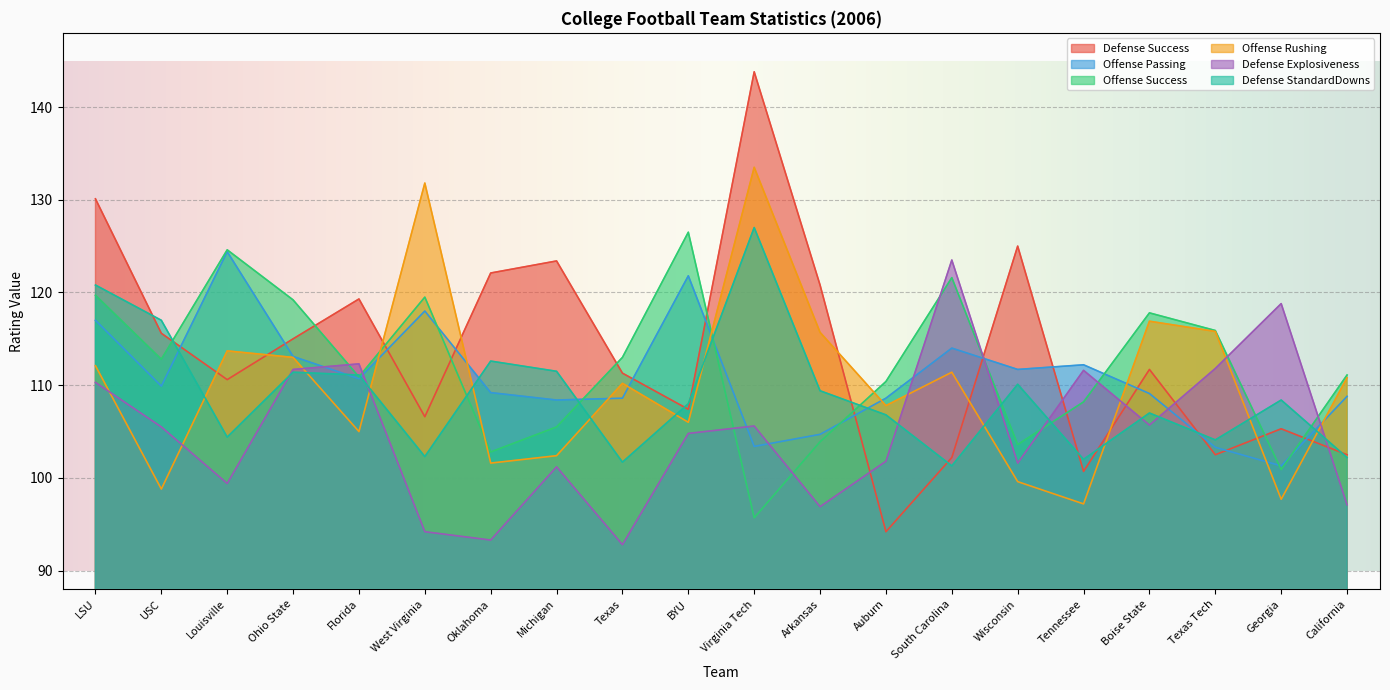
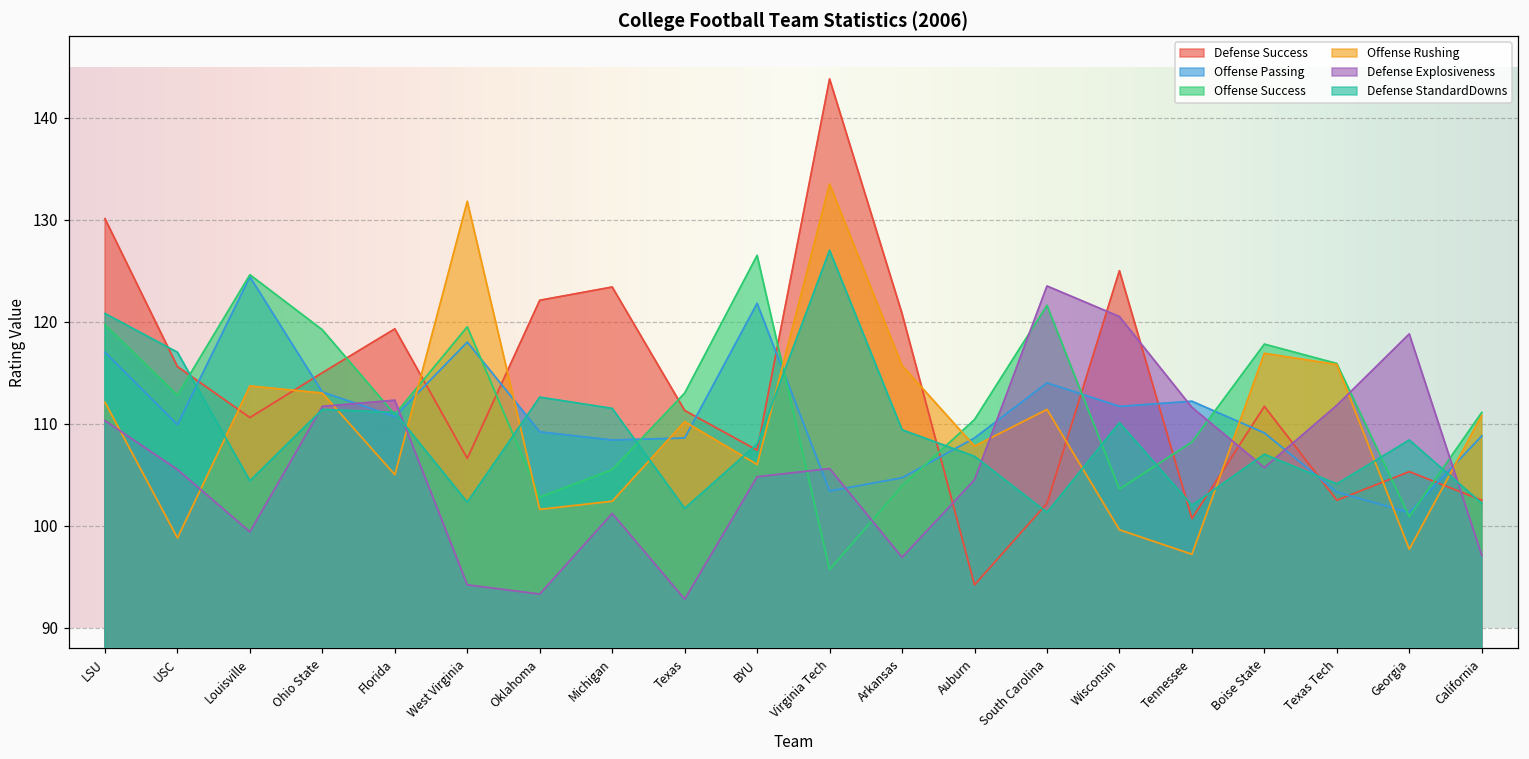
  {
    "Defense Success": {
      "LSU": 130,
      "USC": 116,
      "Louisville": 111,
      "Ohio State": 115,
      "Florida": 119,
      "West Virginia": 107,
      "Oklahoma": 122,
      "Michigan": 123,
      "Texas": 111,
      "BYU": 107,
      "Virginia Tech": 144,
      "Arkansas": 121,
      "Auburn": 94,
      "South Carolina": 102,
      "Wisconsin": 125,
      "Tennessee": 101,
      "Boise State": 112,
      "Texas Tech": 103,
      "Georgia": 105,
      "California": 103
    },
    "Offense Passing": {
      "LSU": 117,
      "USC": 110,
      "West Virginia": 118,
      "Oklahoma": 109,
      "Michigan": 108,
      "Texas": 109,
      "BYU": 122,
      "Virginia Tech": 103,
      "Arkansas": 105,
      "Auburn": 109,
      "South Carolina": 114,
      "Wisconsin": 112,
      "Tennessee": 112,
      "Boise State": 109,
      "Texas Tech": 103,
      "Georgia": 101,
      "California": 109
    },
    "Offense Rushing": {
      "LSU": 112,
      "USC": 99,
      "Louisville": 114,
      "Florida": 105,
      "West Virginia": 132,
      "Oklahoma": 102,
      "Michigan": 102,
      "Texas": 110,
      "BYU": 106,
      "Virginia Tech": 134,
      "Arkansas": 116,
      "Auburn": 108,
      "South Carolina": 111,
      "Wisconsin": 100,
      "Tennessee": 97,
      "Boise State": 117,
      "Georgia": 98,
      "California": 111
    },
    "Defense Explosiveness": {
      "LSU": 110,
      "USC": 106,
      "Louisville": 99,
      "Ohio State": 112,
      "Florida": 112,
      "West Virginia": 94,
      "Oklahoma": 93,
      "Michigan": 101,
      "Texas": 93,
      "BYU": 105,
      "Virginia Tech": 106,
      "Arkansas": 97,
-     "Auburn": 102,
+     "Auburn": 105,
      "South Carolina": 124,
-     "Wisconsin": 102,
+     "Wisconsin": 121,
      "Tennessee": 112,
      "Boise State": 106,
      "Texas Tech": 112,
      "Georgia": 119,
      "California": 97
    }
  }
